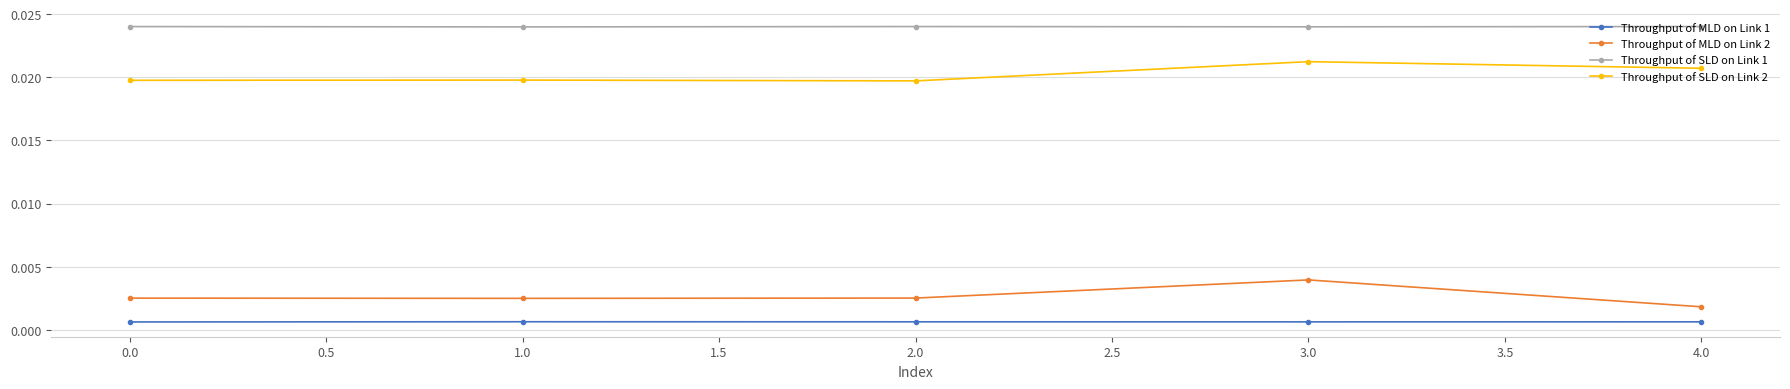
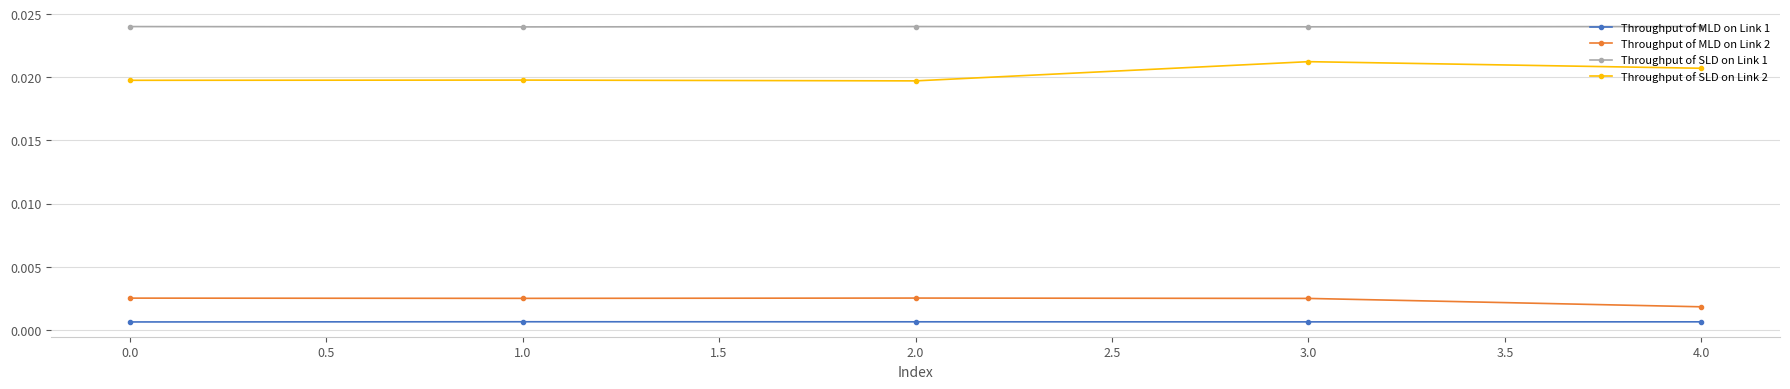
  {
    "Throughput of MLD on Link 1": {
      "0.0": 0.0006,
      "1.0": 0.0006,
      "2.0": 0.0006,
      "3.0": 0.0006,
      "4.0": 0.0006
    },
    "Throughput of MLD on Link 2": {
      "0.0": 0.0025,
      "1.0": 0.0025,
      "2.0": 0.0025,
-     "3.0": 0.0040,
+     "3.0": 0.0025,
      "4.0": 0.0018
    },
    "Throughput of SLD on Link 1": {
      "0.0": 0.0240,
      "1.0": 0.0240,
      "2.0": 0.0240,
      "3.0": 0.0240,
      "4.0": 0.0240
    },
    "Throughput of SLD on Link 2": {
      "0.0": 0.0198,
      "1.0": 0.0198,
      "2.0": 0.0197,
      "3.0": 0.0212,
      "4.0": 0.0207
    }
  }
